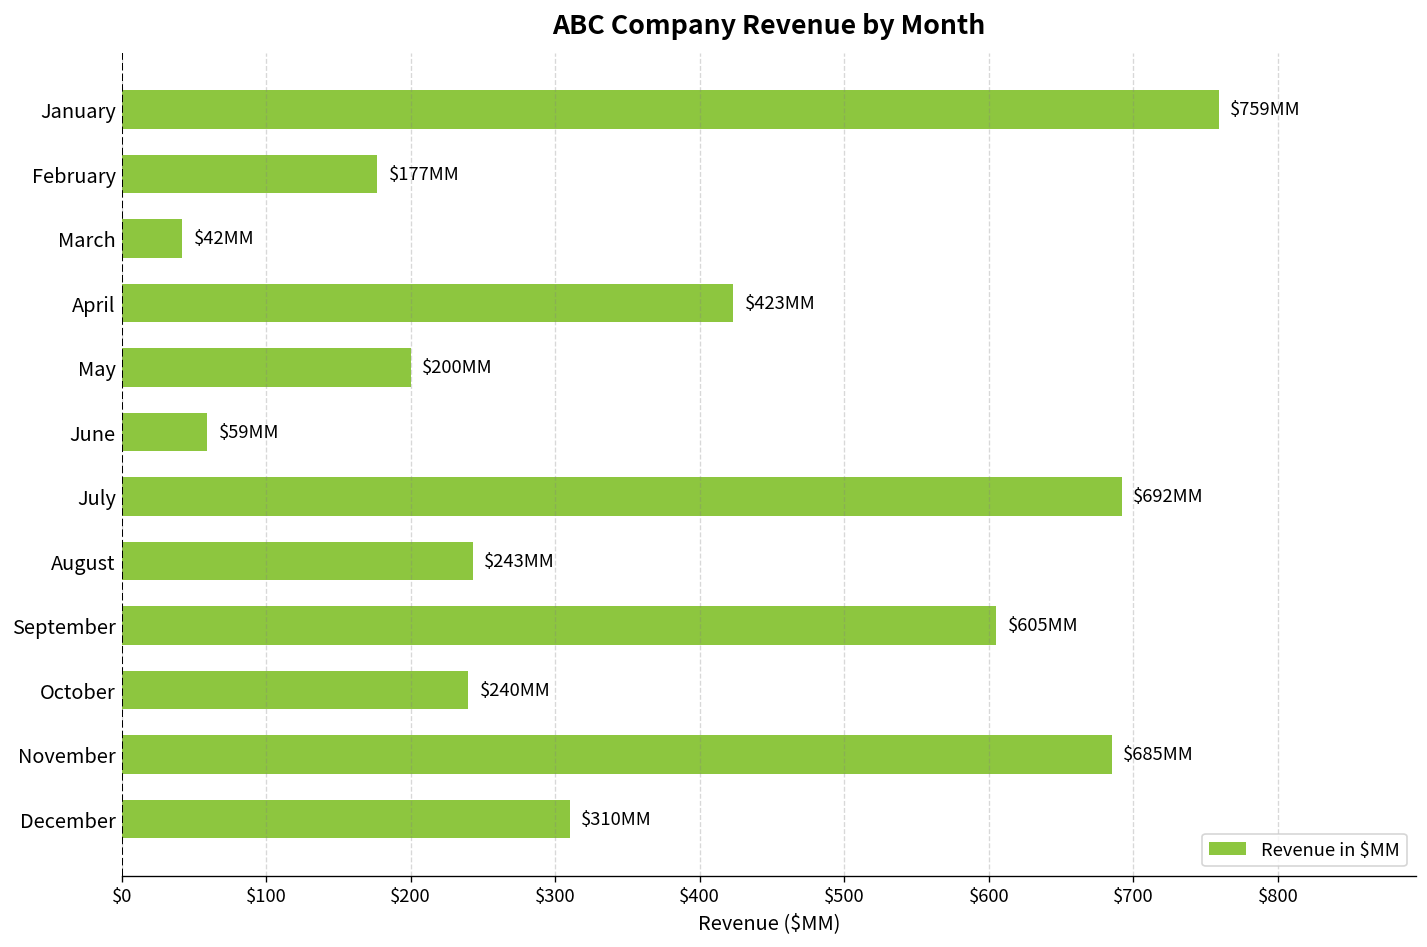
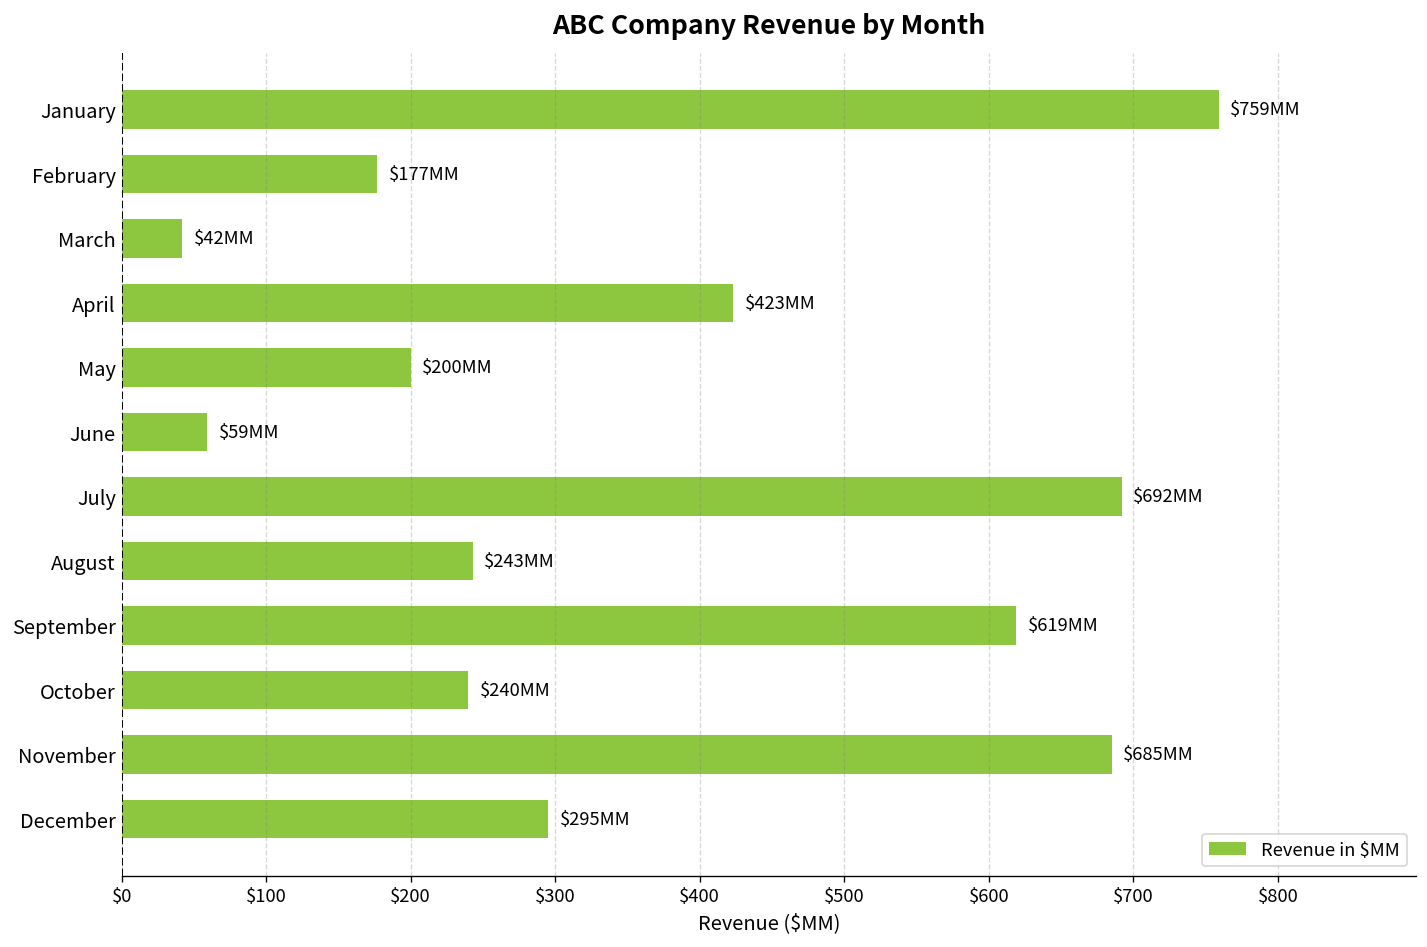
  {
    "January": "$759",
    "February": "$177",
    "March": "$42",
    "April": "$423",
    "May": "$200",
    "June": "$59",
    "July": "$692",
    "August": "$243",
-   "September": "$605",
+   "September": "$619",
    "October": "$240",
    "November": "$685",
-   "December": "$310"
+   "December": "$295"
  }
